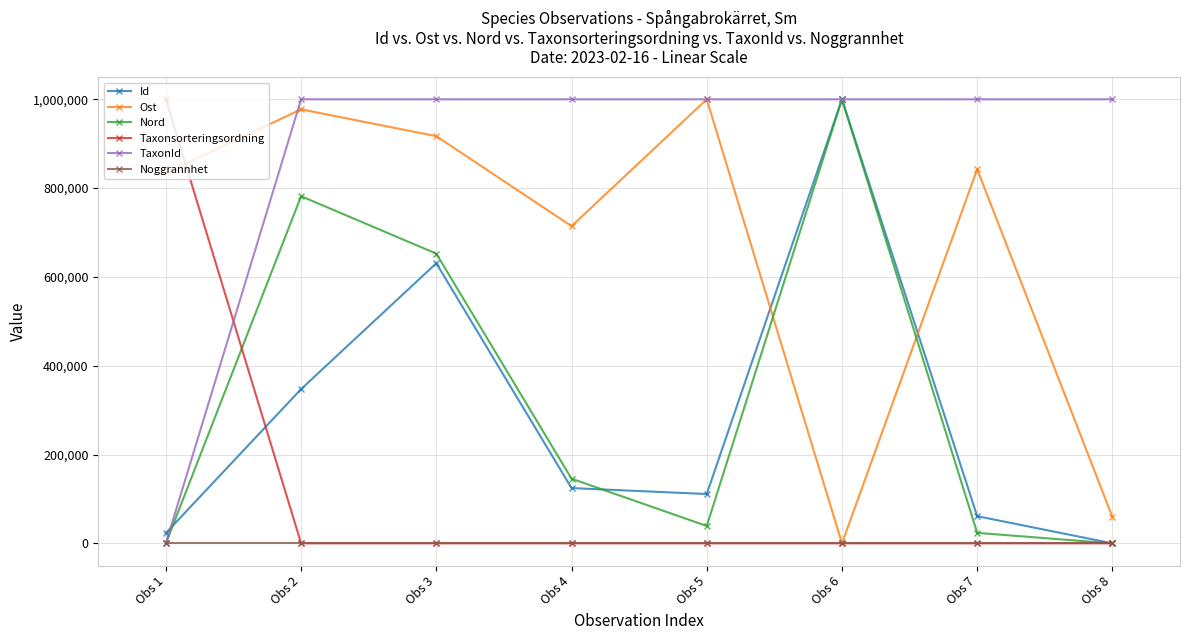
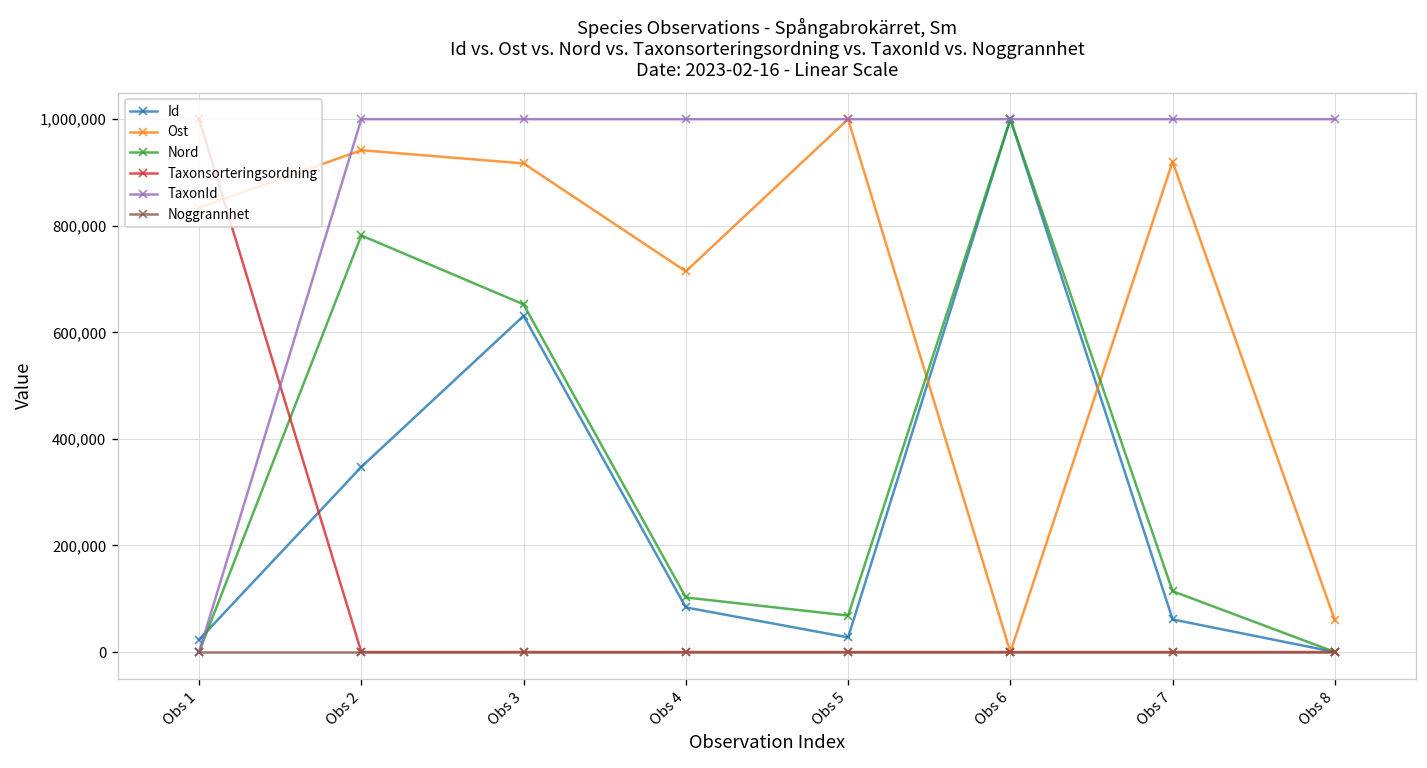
  {
    "Id": {
      "Obs 1": "20,000",
      "Obs 2": "350,000",
      "Obs 3": "630,000",
-     "Obs 4": "120,000",
-     "Obs 5": "110,000",
+     "Obs 4": "80,000",
+     "Obs 5": "30,000",
      "Obs 7": "60,000"
    },
    "Ost": {
-     "Obs 2": "980,000",
+     "Obs 2": "940,000",
      "Obs 3": "920,000",
      "Obs 4": "710,000",
-     "Obs 7": "840,000",
+     "Obs 7": "920,000",
      "Obs 8": "60,000"
    },
    "Nord": {
      "Obs 2": "780,000",
      "Obs 3": "650,000",
-     "Obs 4": "150,000",
-     "Obs 5": "40,000",
-     "Obs 7": "20,000"
+     "Obs 4": "100,000",
+     "Obs 5": "70,000",
+     "Obs 7": "110,000"
    },
    "TaxonId": {
      "Obs 2": "1,000,000",
      "Obs 3": "1,000,000",
      "Obs 4": "1,000,000",
      "Obs 7": "1,000,000",
      "Obs 8": "1,000,000"
    }
  }
